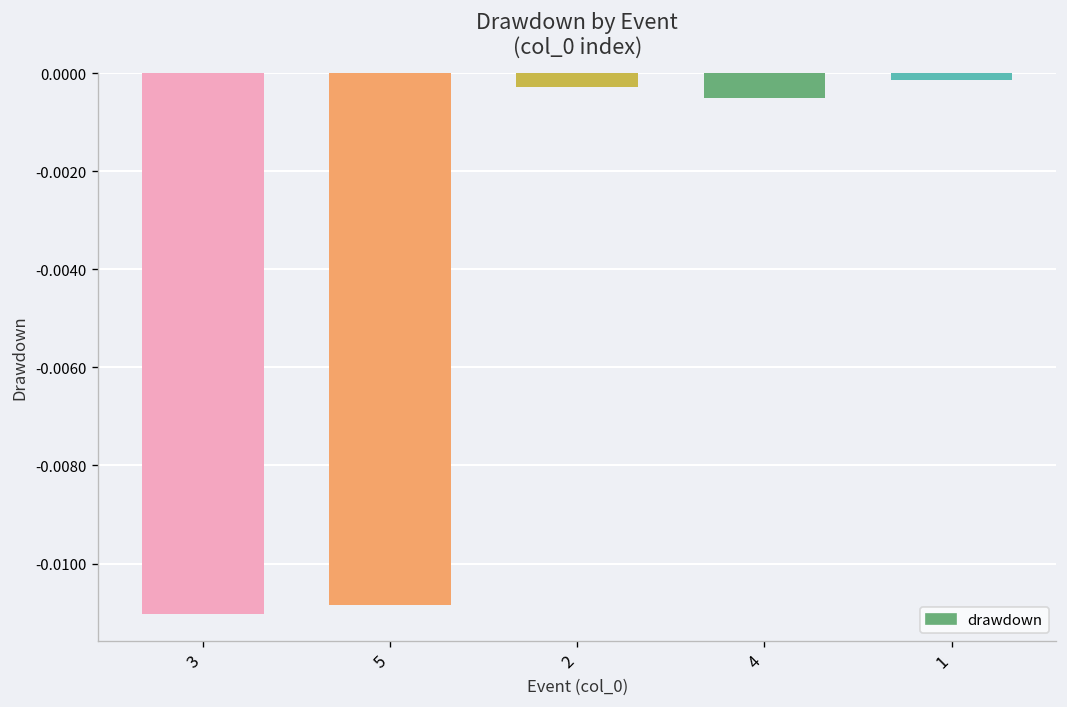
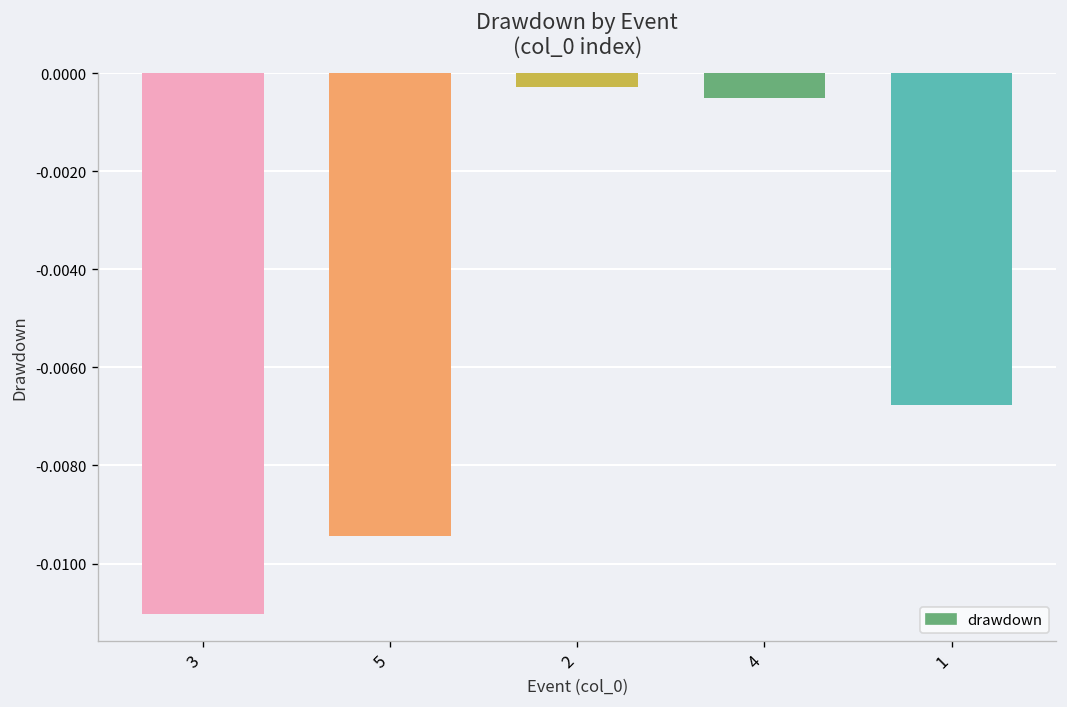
  {
    "3": -0.0110,
-   "5": -0.0108,
+   "5": -0.0094,
    "2": -0.0003,
    "4": -0.0005,
-   "1": -0.0001
+   "1": -0.0068
  }
